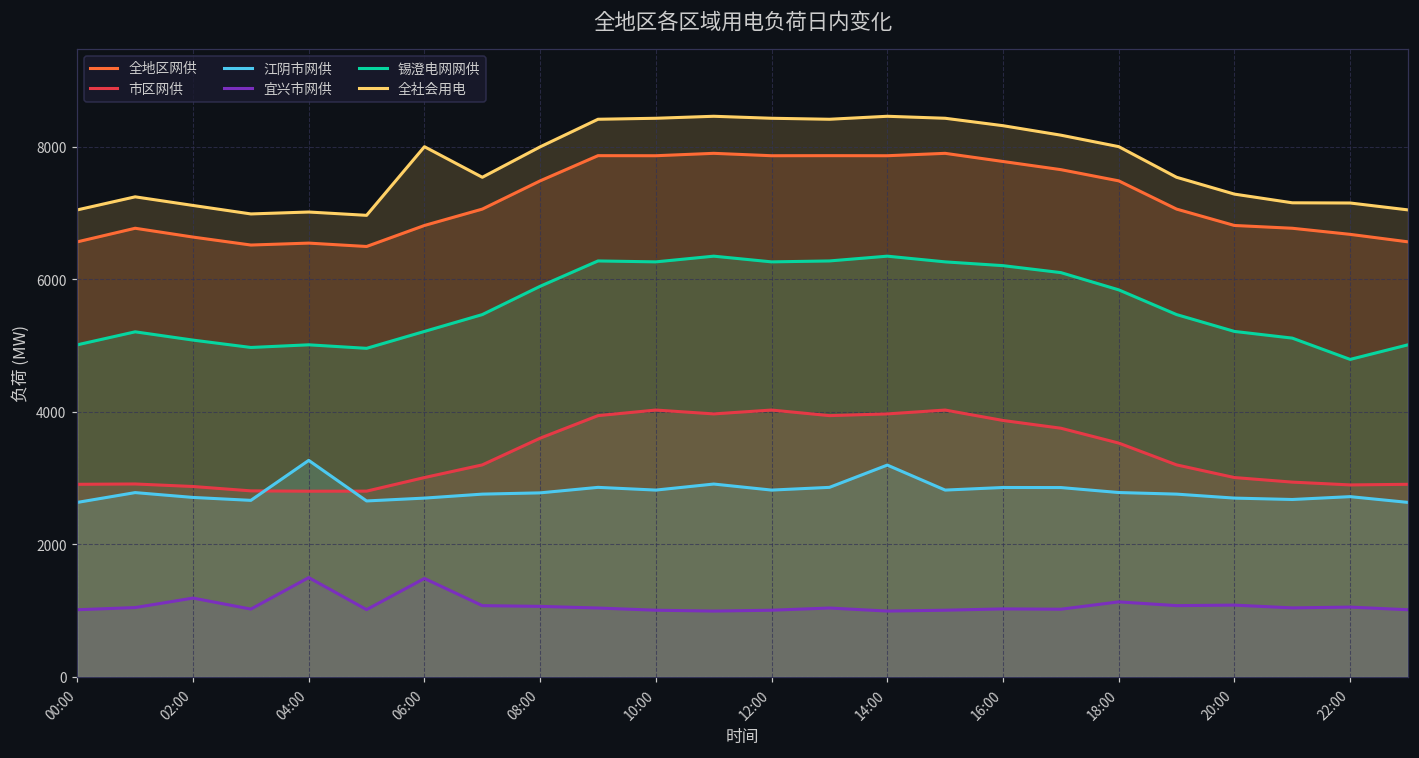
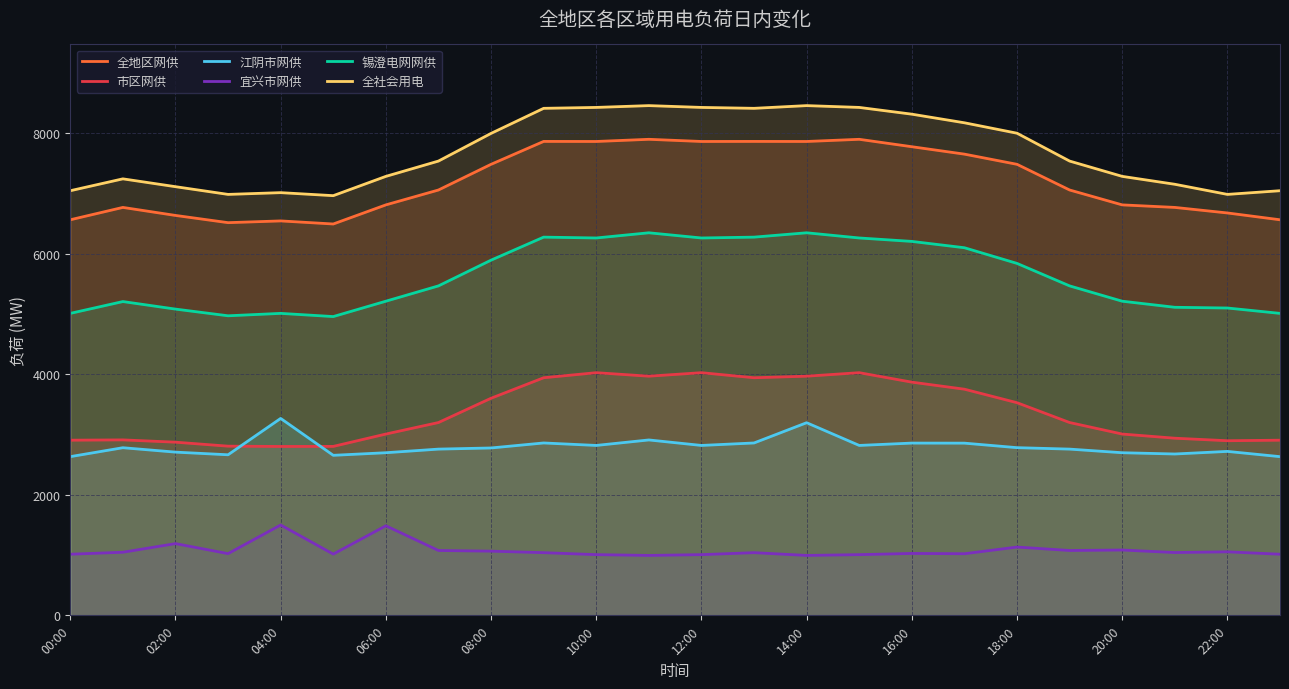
  {
    "江阴市网供": {
      "00:00": 2600,
      "02:00": 2700,
      "04:00": 3300,
      "06:00": 2700,
      "08:00": 2800,
      "10:00": 2800,
      "12:00": 2800,
      "14:00": 3200,
      "16:00": 2900,
      "18:00": 2800,
      "20:00": 2700,
      "22:00": 2700
    },
    "宜兴市网供": {
      "00:00": 1000,
      "02:00": 1200,
      "04:00": 1500,
      "06:00": 1500,
      "08:00": 1100,
      "10:00": 1000,
      "12:00": 1000,
      "14:00": 1000,
      "16:00": 1000,
      "18:00": 1100,
      "20:00": 1100,
      "22:00": 1100
    },
    "锡澄电网网供": {
      "00:00": 5000,
      "02:00": 5100,
      "04:00": 5000,
      "06:00": 5200,
      "08:00": 5900,
      "10:00": 6300,
      "12:00": 6300,
      "14:00": 6300,
      "16:00": 6200,
      "18:00": 5800,
      "20:00": 5200,
-     "22:00": 4800
+     "22:00": 5100
    },
    "全社会用电": {
      "00:00": 7000,
      "02:00": 7100,
      "04:00": 7000,
-     "06:00": 8000,
+     "06:00": 7300,
      "08:00": 8000,
      "10:00": 8400,
      "12:00": 8400,
      "14:00": 8500,
      "16:00": 8300,
      "18:00": 8000,
      "20:00": 7300,
-     "22:00": 7100
+     "22:00": 7000
    }
  }
